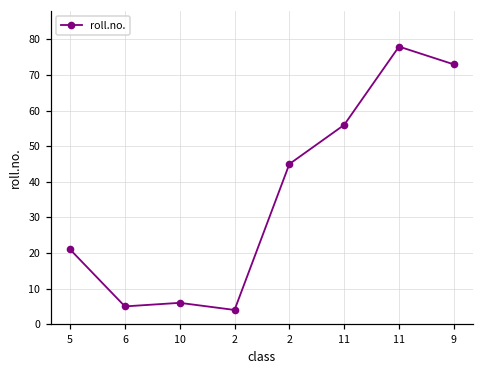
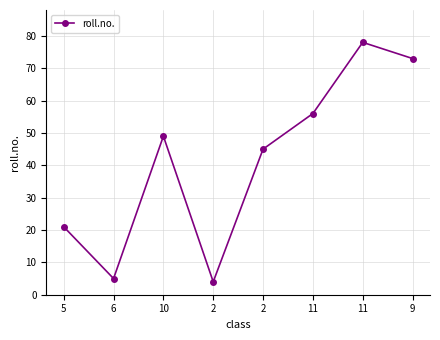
  {
    "5": 21,
    "6": 5,
-   "10": 6,
+   "10": 49,
    "9": 73
  }
